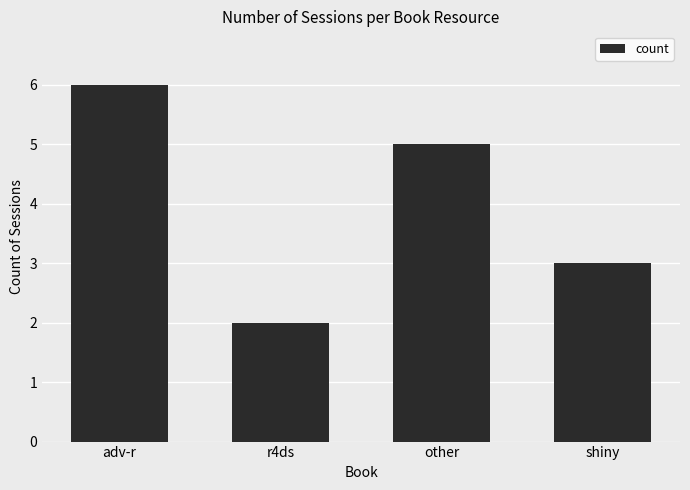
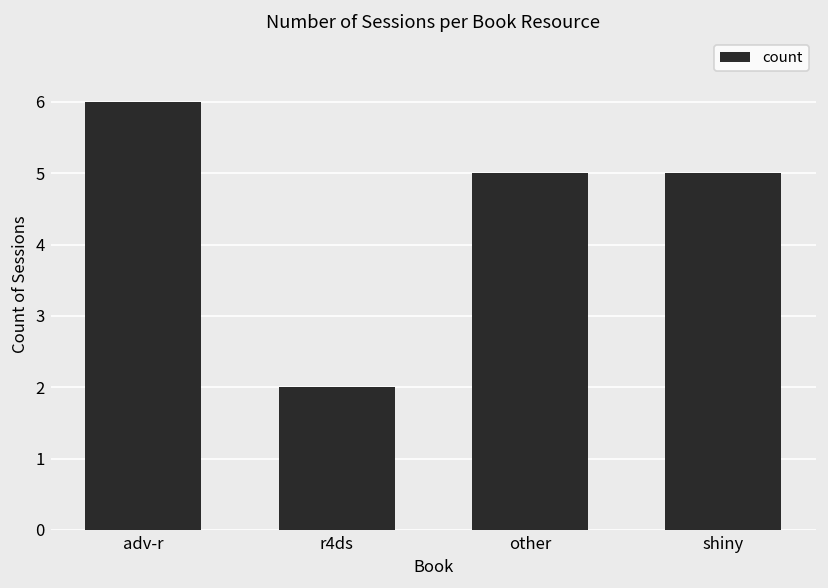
  {
    "adv-r": 6,
    "r4ds": 2,
    "other": 5,
-   "shiny": 3
+   "shiny": 5
  }
